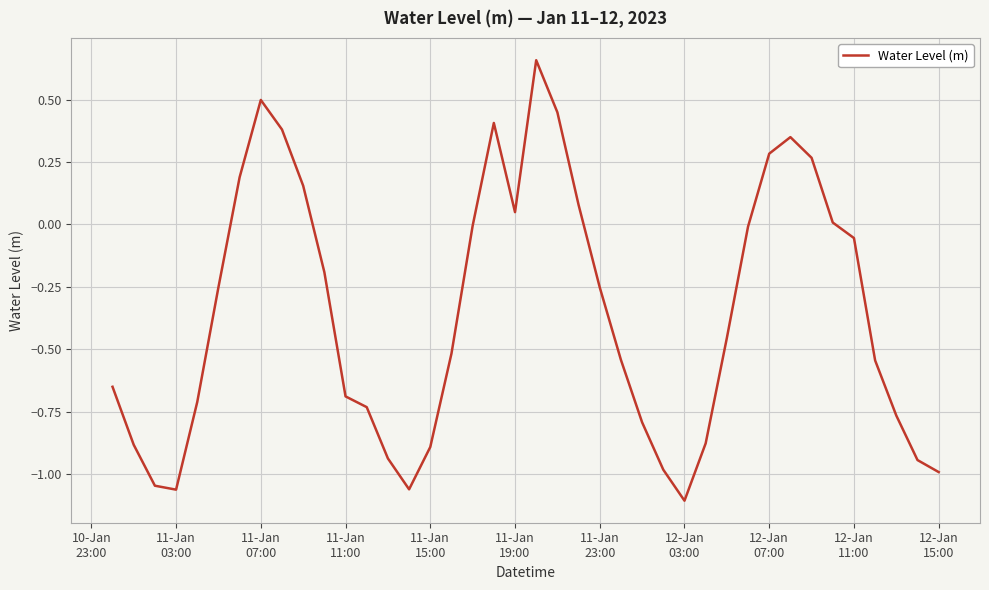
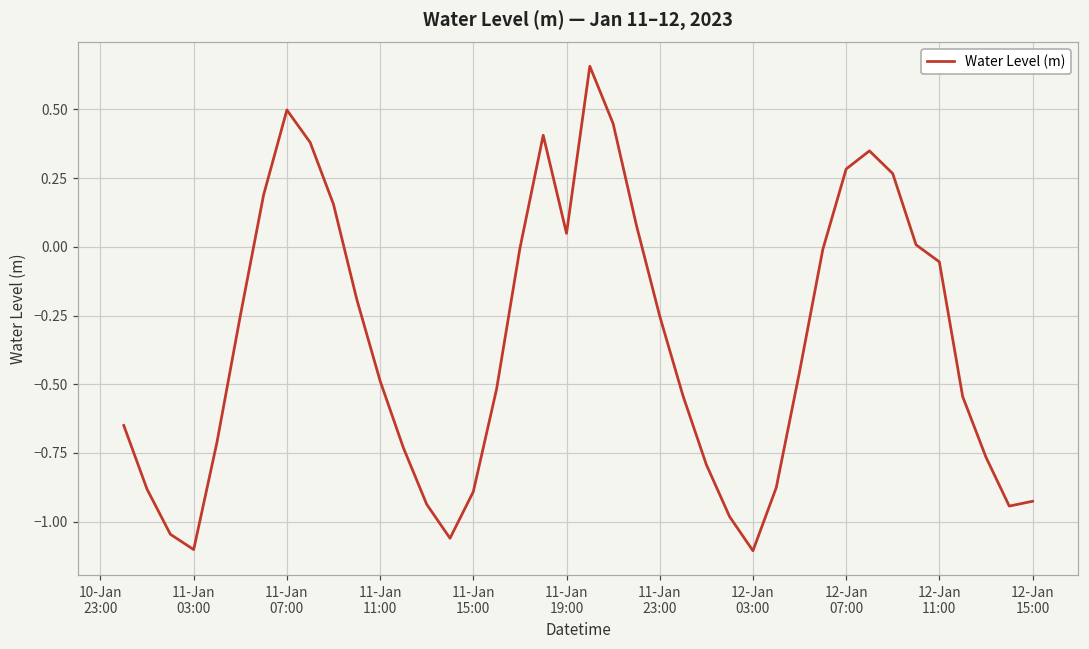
  {
-   "11-Jan 03:00": -1.06,
+   "11-Jan 03:00": -1.10,
    "11-Jan 07:00": 0.50,
-   "11-Jan 11:00": -0.69,
+   "11-Jan 11:00": -0.49,
    "11-Jan 15:00": -0.89,
    "11-Jan 19:00": 0.05,
    "11-Jan 23:00": -0.25,
    "12-Jan 03:00": -1.11,
    "12-Jan 07:00": 0.28,
    "12-Jan 11:00": -0.05,
-   "12-Jan 15:00": -0.99
+   "12-Jan 15:00": -0.93
  }
